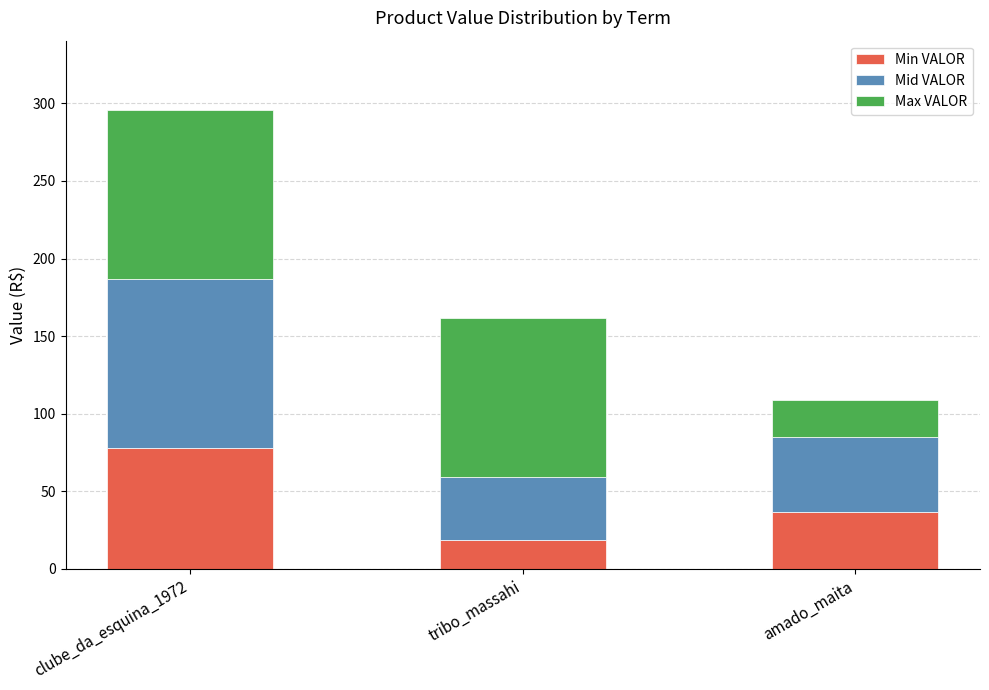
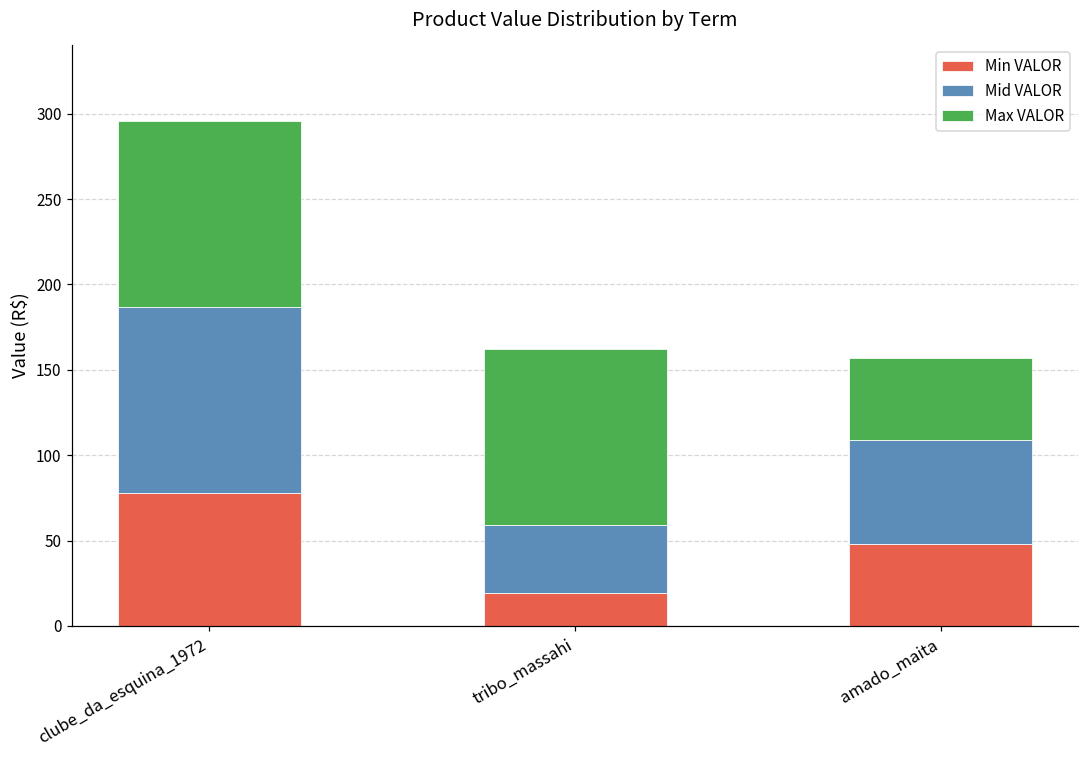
  {
    "Min VALOR": {
      "clube_da_esquina_1972": 78,
      "tribo_massahi": 19,
-     "amado_maita": 37
+     "amado_maita": 48
    },
    "Mid VALOR": {
      "clube_da_esquina_1972": 109,
      "tribo_massahi": 40,
-     "amado_maita": 48
+     "amado_maita": 61
    },
    "Max VALOR": {
      "clube_da_esquina_1972": 109,
      "tribo_massahi": 103,
-     "amado_maita": 24
+     "amado_maita": 48
    }
  }
